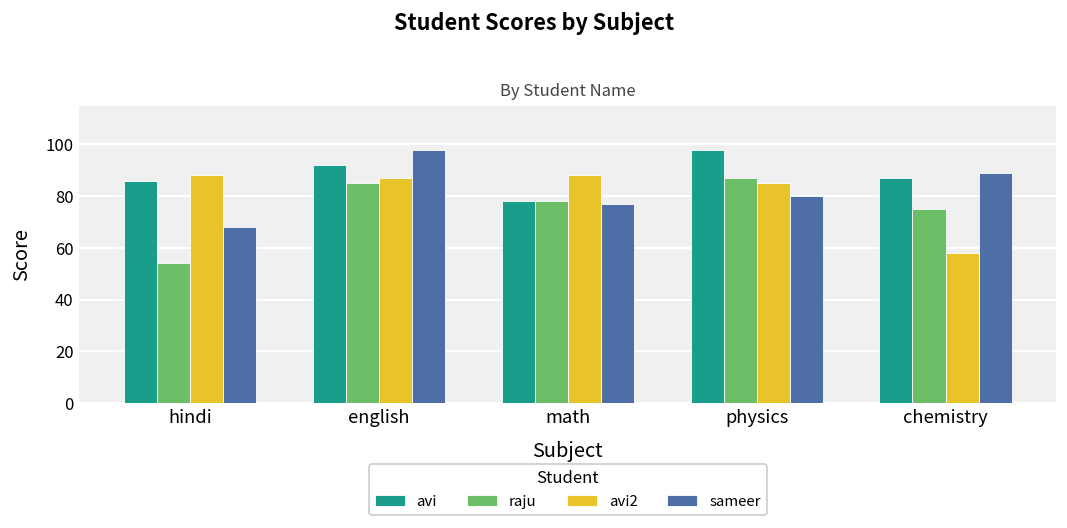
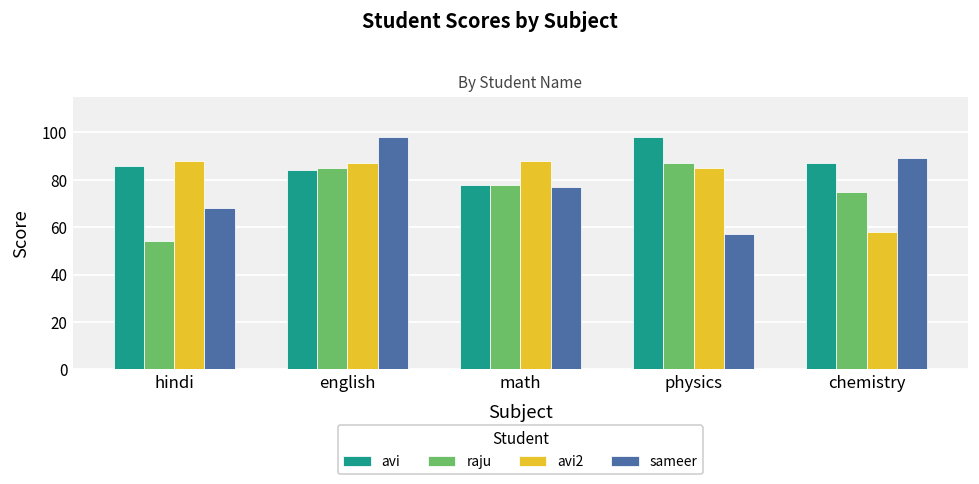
  {
    "avi": {
      "hindi": 86,
-     "english": 92,
+     "english": 84,
      "math": 78,
      "physics": 98,
      "chemistry": 87
    },
    "raju": {
      "hindi": 54,
      "english": 85,
      "math": 78,
      "physics": 87,
      "chemistry": 75
    },
    "avi2": {
      "hindi": 88,
      "english": 87,
      "math": 88,
      "physics": 85,
      "chemistry": 58
    },
    "sameer": {
      "hindi": 68,
      "english": 98,
      "math": 77,
-     "physics": 80,
+     "physics": 57,
      "chemistry": 89
    }
  }
